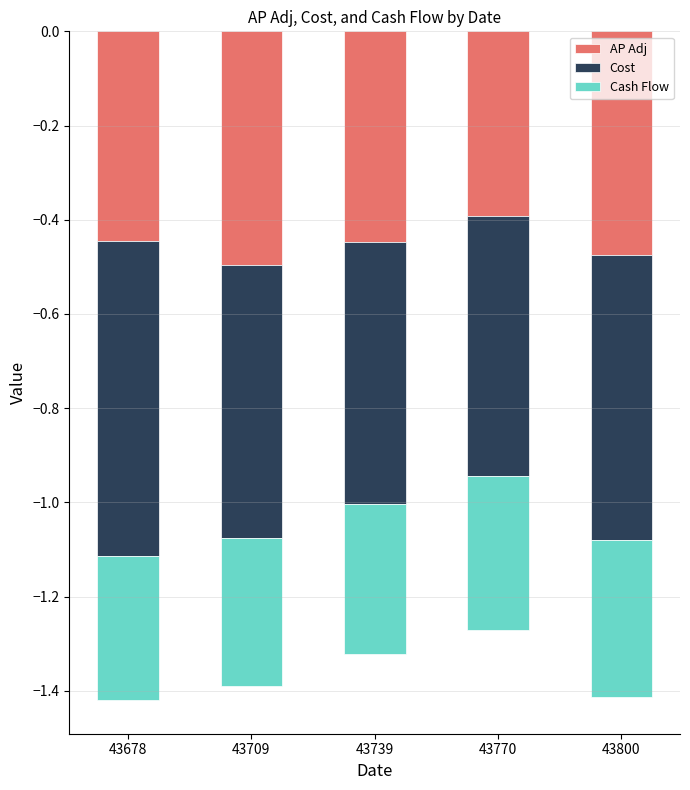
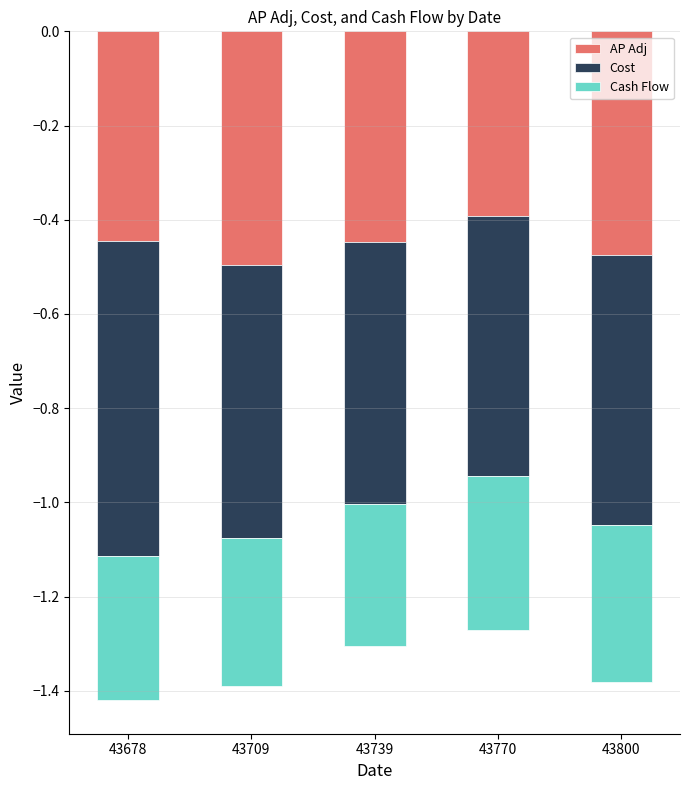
  {
    "AP Adj": {
      "43678": -0.45,
      "43709": -0.50,
      "43739": -0.45,
      "43770": -0.39,
      "43800": -0.47
    },
    "Cost": {
      "43678": -0.67,
      "43709": -0.58,
      "43739": -0.56,
      "43770": -0.55,
-     "43800": -0.60
+     "43800": -0.57
    },
    "Cash Flow": {
      "43678": -0.31,
      "43709": -0.32,
-     "43739": -0.32,
+     "43739": -0.30,
      "43770": -0.33,
      "43800": -0.33
    }
  }
